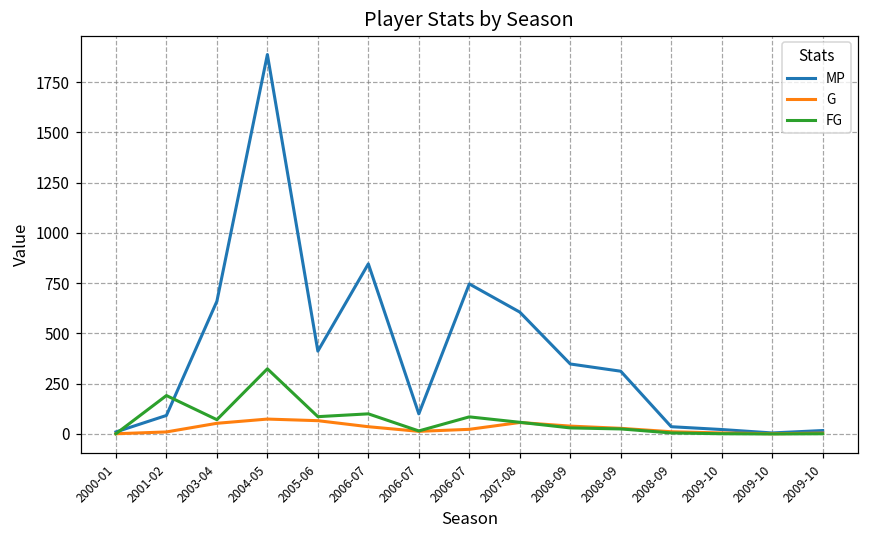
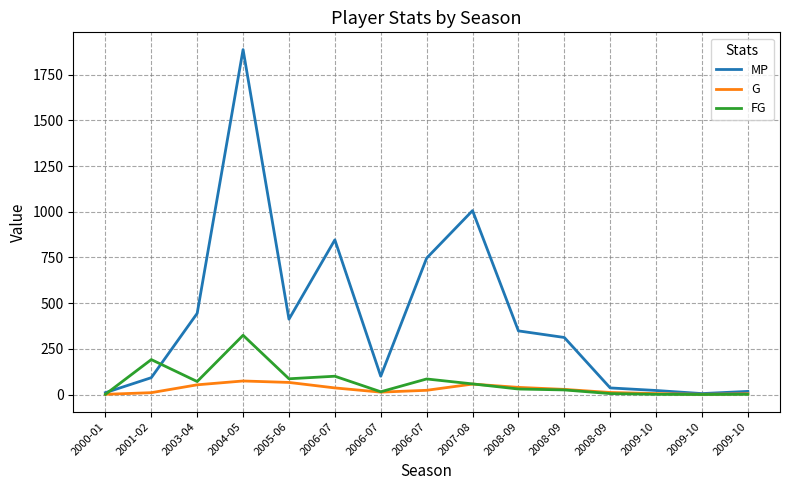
  {
    "MP": {
      "2001-02": 90,
-     "2003-04": 660,
+     "2003-04": 440,
      "2004-05": 1890,
      "2005-06": 410,
-     "2007-08": 610
+     "2007-08": 1010
    },
    "G": {
      "2001-02": 10,
      "2003-04": 50,
      "2004-05": 70,
      "2005-06": 70
    },
    "FG": {
      "2001-02": 190,
      "2003-04": 70,
      "2004-05": 320,
      "2005-06": 90
    }
  }
